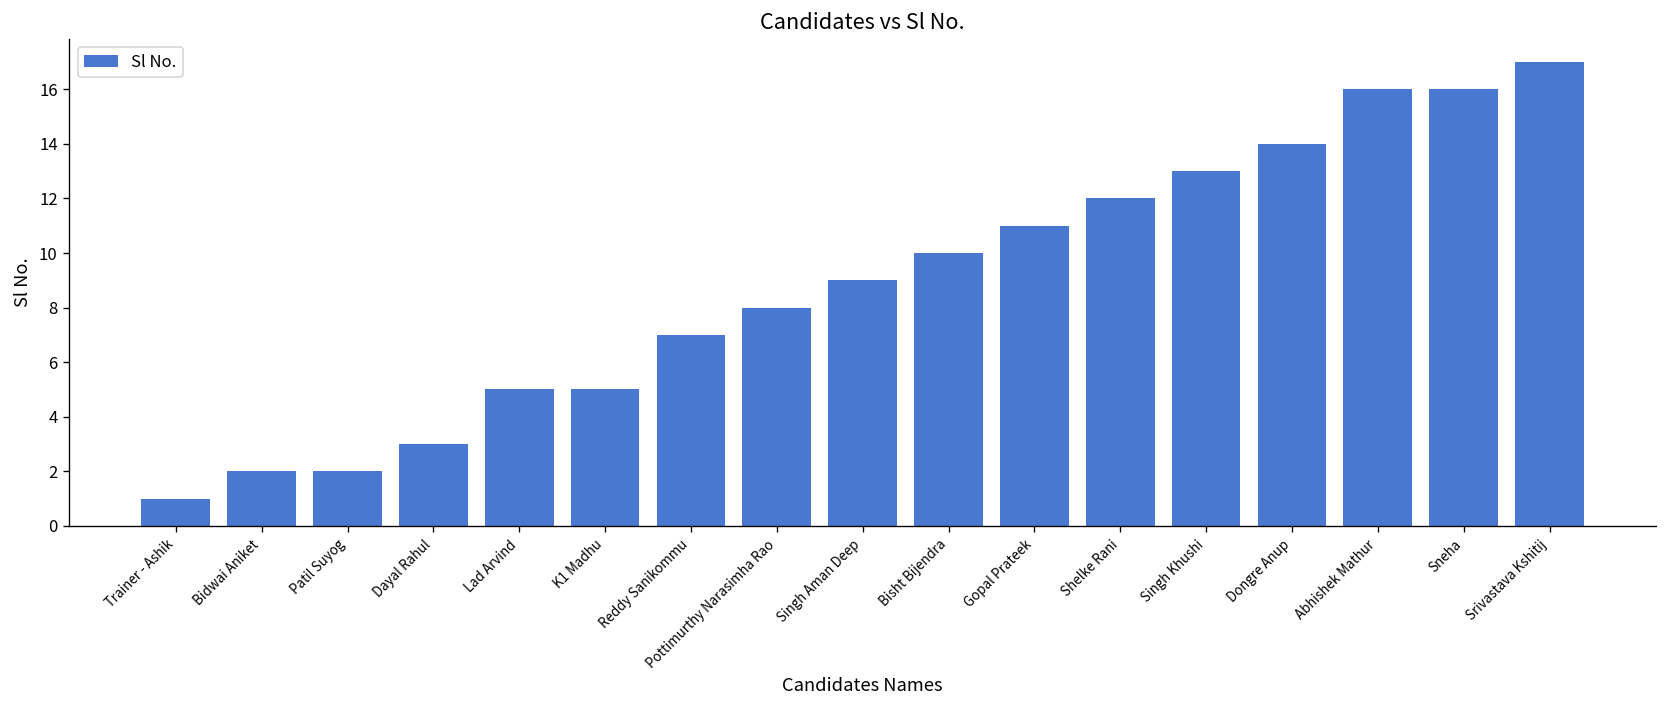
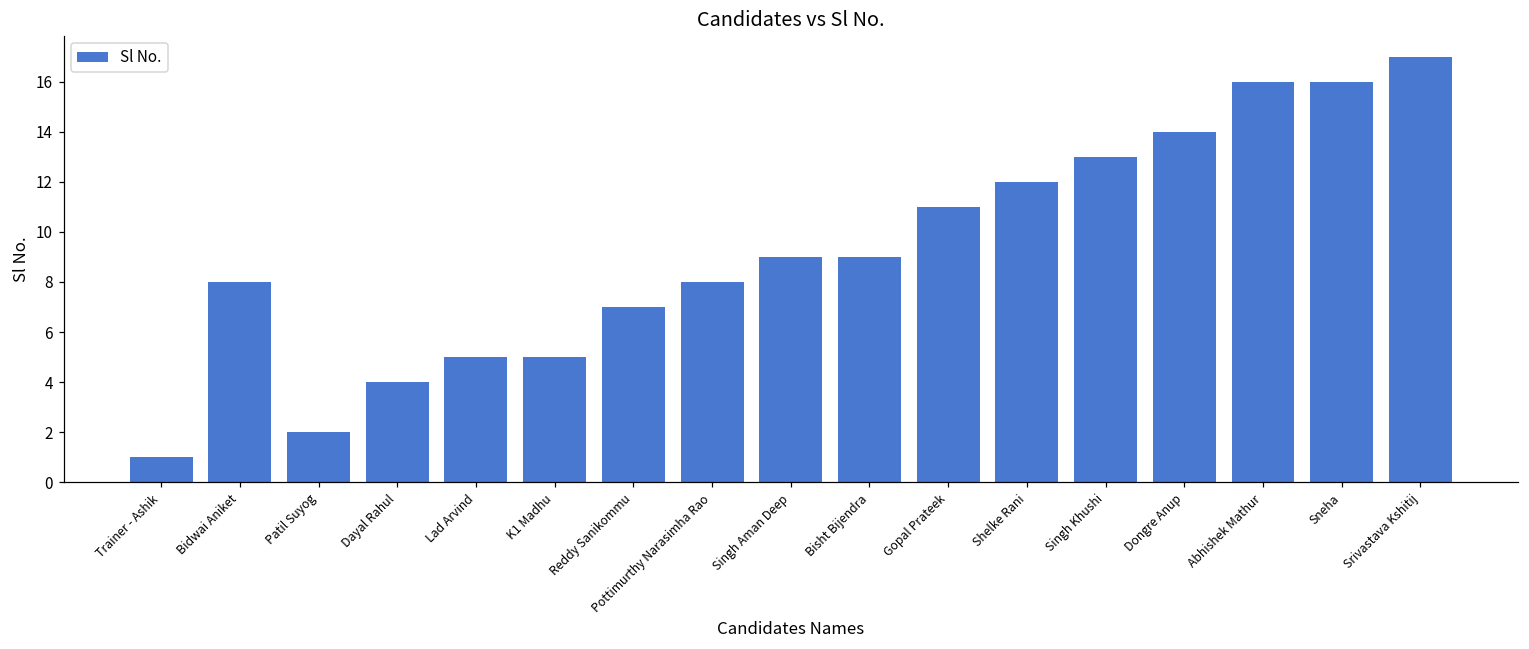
  {
    "Trainer - Ashik": 1,
-   "Bidwai Aniket": 2,
+   "Bidwai Aniket": 8,
    "Patil Suyog": 2,
-   "Dayal Rahul": 3,
+   "Dayal Rahul": 4,
    "Lad Arvind": 5,
    "K1 Madhu": 5,
    "Reddy Sanikommu": 7,
    "Pottimurthy Narasimha Rao": 8,
    "Singh Aman Deep": 9,
-   "Bisht Bijendra": 10,
+   "Bisht Bijendra": 9,
    "Gopal Prateek": 11,
    "Shelke Rani": 12,
    "Singh Khushi": 13,
    "Dongre Anup": 14,
    "Abhishek Mathur": 16,
    "Sneha": 16,
    "Srivastava Kshitij": 17
  }
